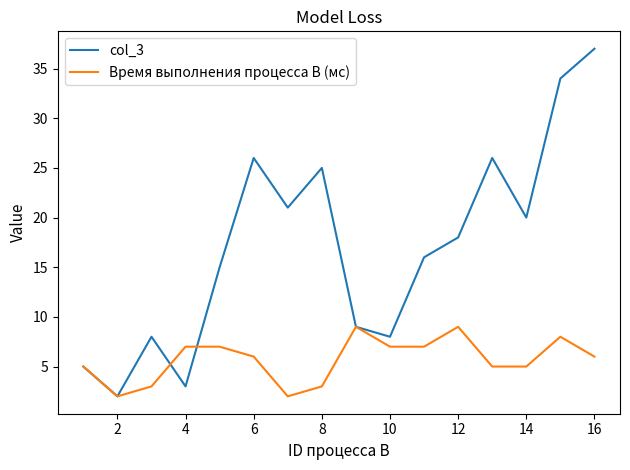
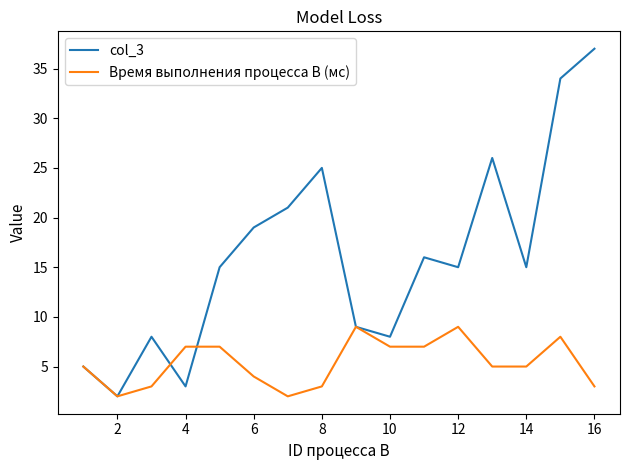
  {
    "col_3": {
      "4": 3,
-     "6": 26,
+     "6": 19,
      "8": 25,
      "10": 8,
-     "12": 18,
-     "14": 20,
+     "12": 15,
+     "14": 15,
      "16": 37
    },
    "Время выполнения процесса B (мс)": {
      "4": 7,
-     "6": 6,
+     "6": 4,
      "8": 3,
      "10": 7,
      "12": 9,
      "14": 5,
-     "16": 6
+     "16": 3
    }
  }
